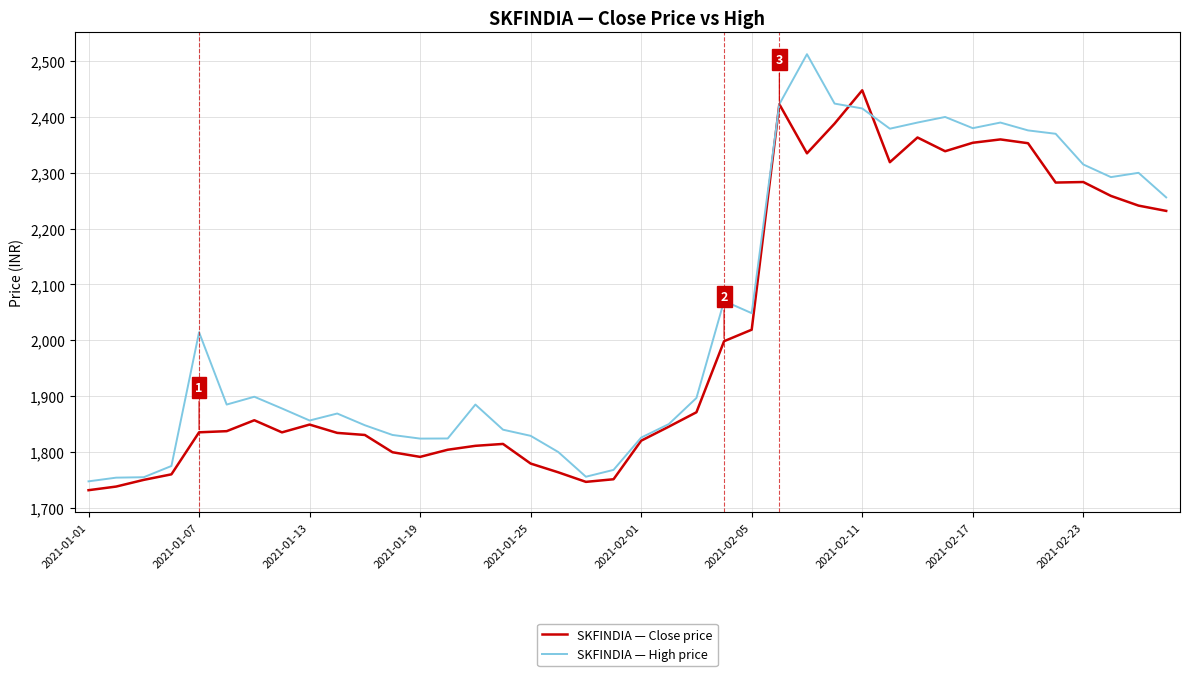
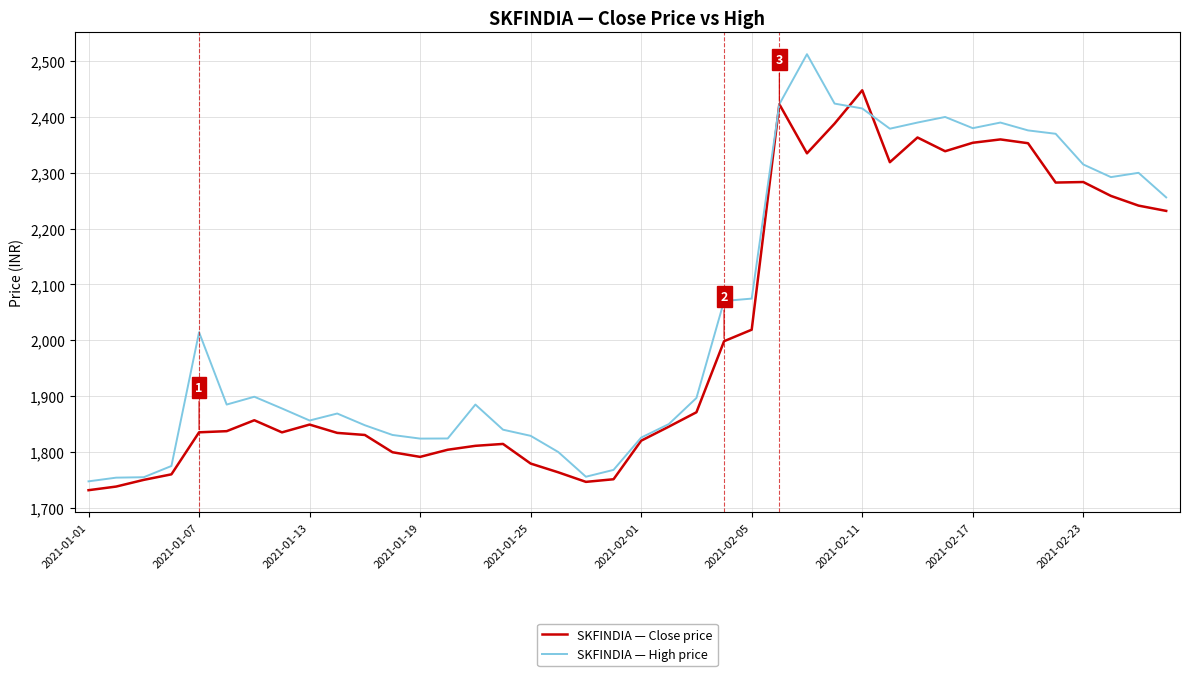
  {
    "SKFINDIA — Close price": {
      "2021-01-01": "1,730",
      "2021-01-13": "1,850",
      "2021-01-19": "1,790",
      "2021-01-25": "1,780",
      "2021-02-01": "1,820",
      "2021-02-05": "2,020",
      "2021-02-11": "2,450",
      "2021-02-17": "2,350",
      "2021-02-23": "2,280"
    },
    "SKFINDIA — High price": {
      "2021-01-01": "1,750",
      "2021-01-07": "2,010",
      "2021-01-13": "1,860",
      "2021-01-19": "1,820",
      "2021-01-25": "1,830",
      "2021-02-01": "1,830",
-     "2021-02-05": "2,050",
+     "2021-02-05": "2,070",
      "2021-02-11": "2,420",
      "2021-02-17": "2,380",
      "2021-02-23": "2,310"
    }
  }
